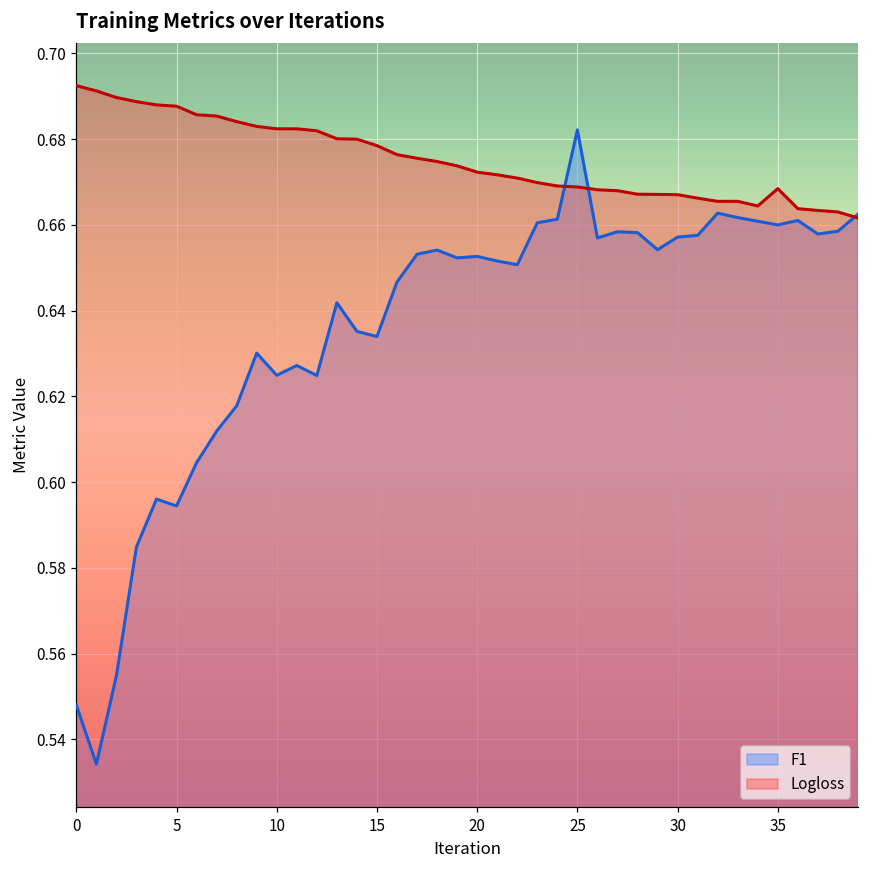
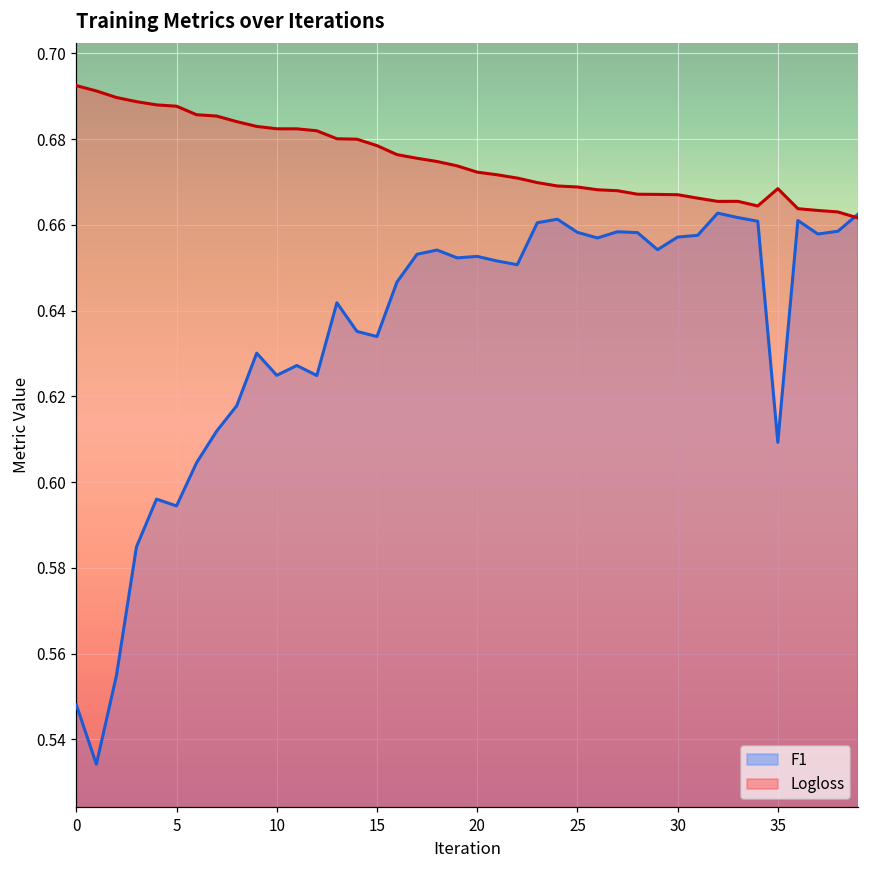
  {
    "F1": {
      "0": 0.548,
      "5": 0.594,
      "10": 0.625,
      "15": 0.634,
      "20": 0.653,
-     "25": 0.682,
+     "25": 0.658,
      "30": 0.657,
-     "35": 0.660
+     "35": 0.609
    },
    "Logloss": {
      "0": 0.692,
      "5": 0.688,
      "10": 0.682,
      "15": 0.678,
      "20": 0.672,
      "25": 0.669,
      "30": 0.667,
      "35": 0.668
    }
  }
